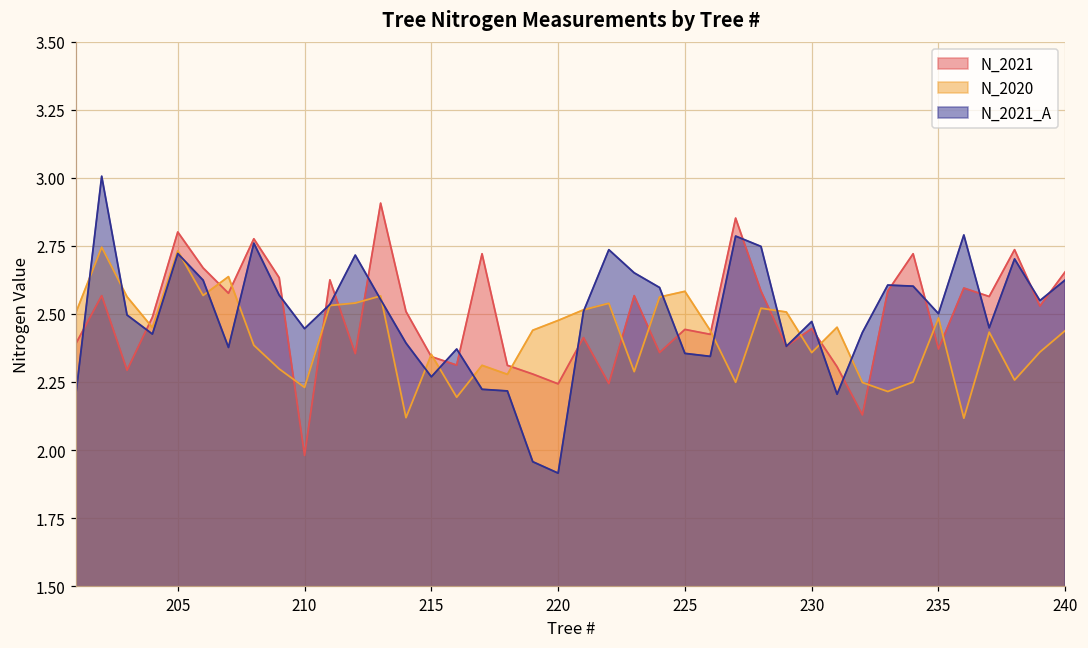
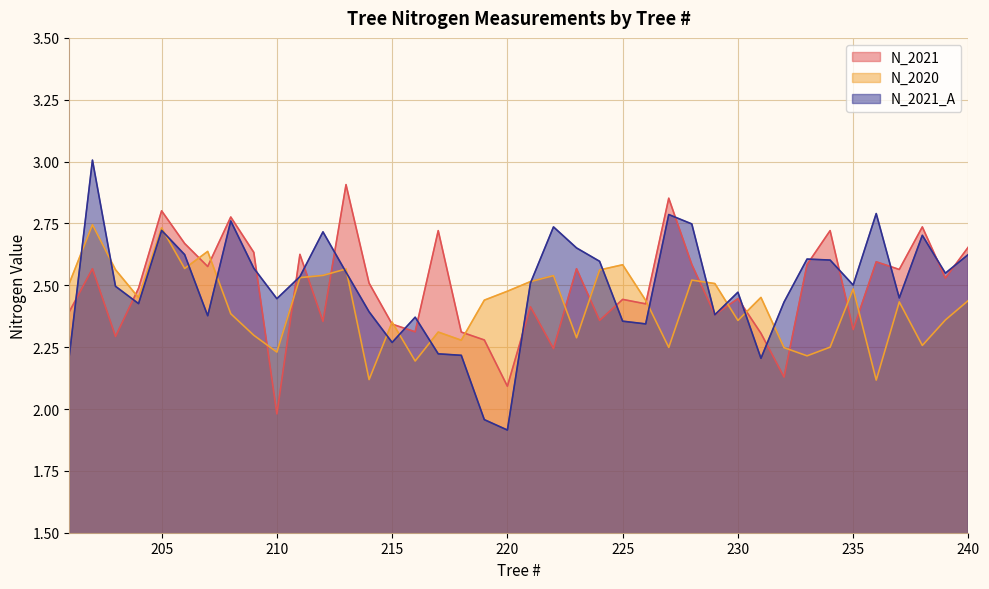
  {
    "N_2021": {
      "205": 2.80,
      "210": 1.98,
-     "220": 2.24,
+     "220": 2.09,
      "225": 2.44,
      "230": 2.45,
-     "235": 2.37,
+     "235": 2.32,
      "240": 2.66
    },
    "N_2020": {
      "210": 2.23,
      "220": 2.48,
      "225": 2.58,
      "230": 2.36,
      "235": 2.49,
      "240": 2.44
    },
    "N_2021_A": {
      "210": 2.45,
      "215": 2.27,
      "220": 1.92,
      "225": 2.36,
      "230": 2.47,
      "235": 2.50,
      "240": 2.63
    }
  }
